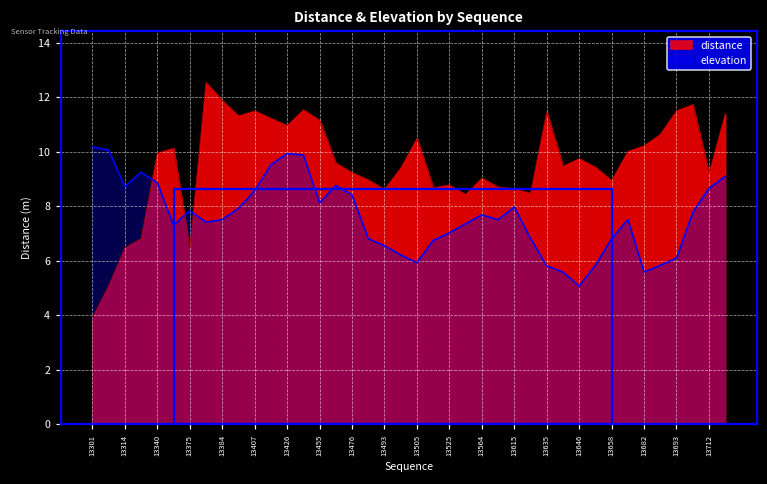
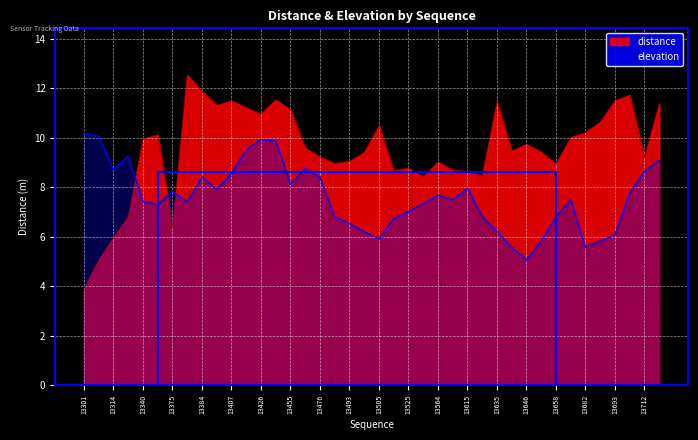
  {
    "distance": {
      "13301": 3.9,
-     "13314": 6.5,
+     "13314": 6.0,
      "13340": 9.9,
      "13375": 6.4,
      "13384": 11.9,
      "13407": 11.5,
      "13426": 11.0,
      "13455": 11.1,
      "13476": 9.2,
-     "13493": 8.6,
+     "13493": 9.1,
      "13505": 10.5,
      "13525": 8.8,
      "13564": 9.0,
      "13615": 8.6,
      "13635": 11.5,
      "13646": 9.7,
      "13658": 8.9,
      "13682": 10.2,
      "13693": 11.5,
      "13712": 9.2
    },
    "elevation": {
      "13301": 10.2,
      "13314": 8.7,
-     "13340": 8.9,
+     "13340": 7.4,
      "13375": 7.8,
-     "13384": 7.5,
+     "13384": 8.4,
      "13407": 8.6,
      "13426": 9.9,
      "13455": 8.1,
      "13476": 8.4,
      "13493": 6.5,
      "13505": 5.9,
      "13525": 7.0,
      "13564": 7.7,
      "13615": 8.0,
-     "13635": 5.8,
+     "13635": 6.2,
      "13646": 5.1,
      "13658": 6.8,
      "13682": 5.6,
      "13693": 6.1,
      "13712": 8.7
    }
  }
